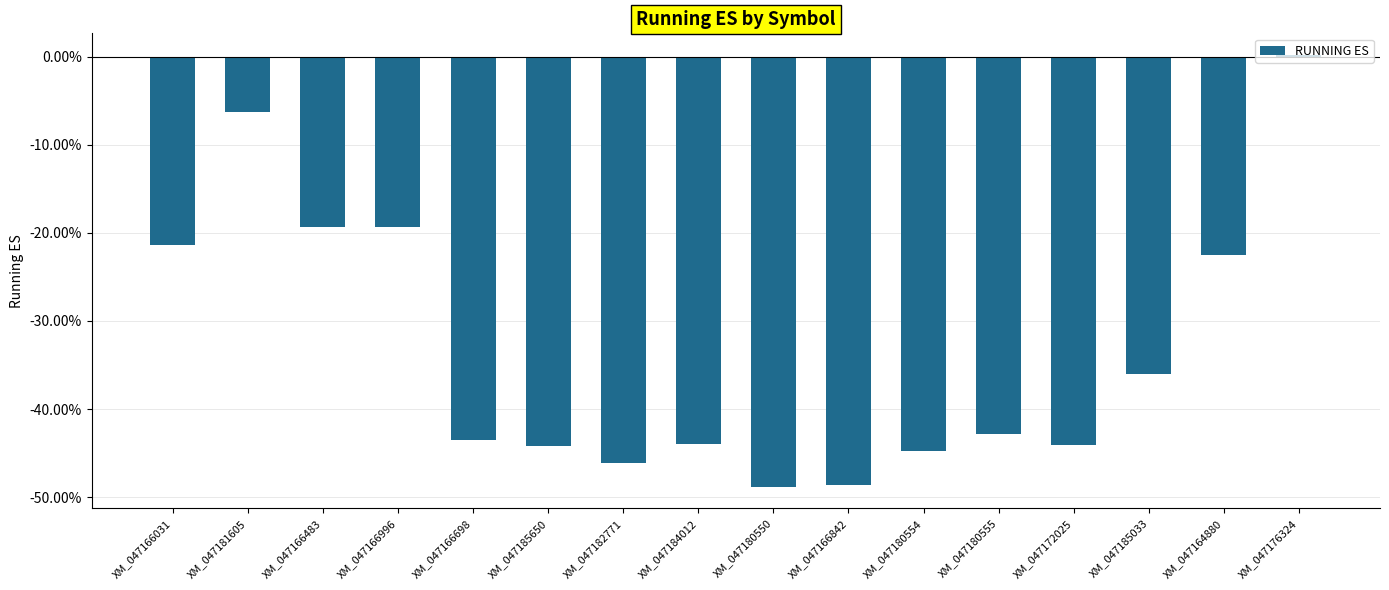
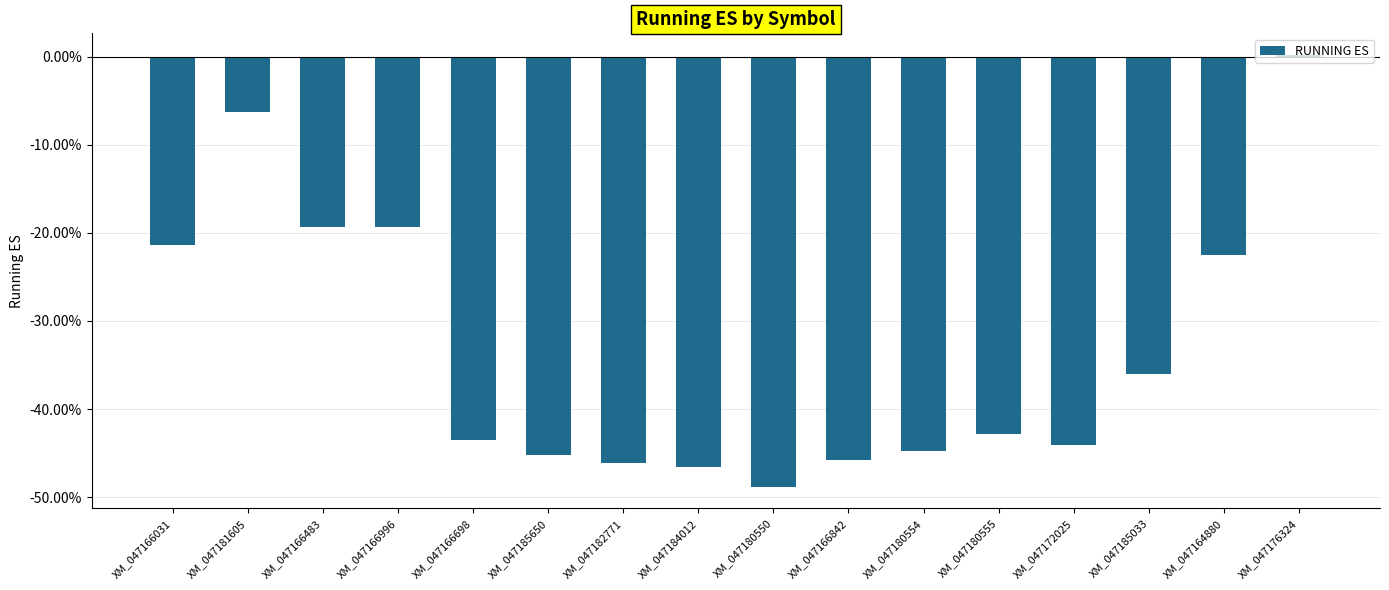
  {
    "XM_047166031": "-21%",
    "XM_047181605": "-6%",
    "XM_047166483": "-19%",
    "XM_047166996": "-19%",
    "XM_047166698": "-43%",
-   "XM_047185650": "-44%",
+   "XM_047185650": "-45%",
    "XM_047182771": "-46%",
-   "XM_047184012": "-44%",
+   "XM_047184012": "-47%",
    "XM_047180550": "-49%",
-   "XM_047166842": "-49%",
+   "XM_047166842": "-46%",
    "XM_047180554": "-45%",
    "XM_047180555": "-43%",
    "XM_047172025": "-44%",
    "XM_047185033": "-36%",
    "XM_047164880": "-23%"
  }
